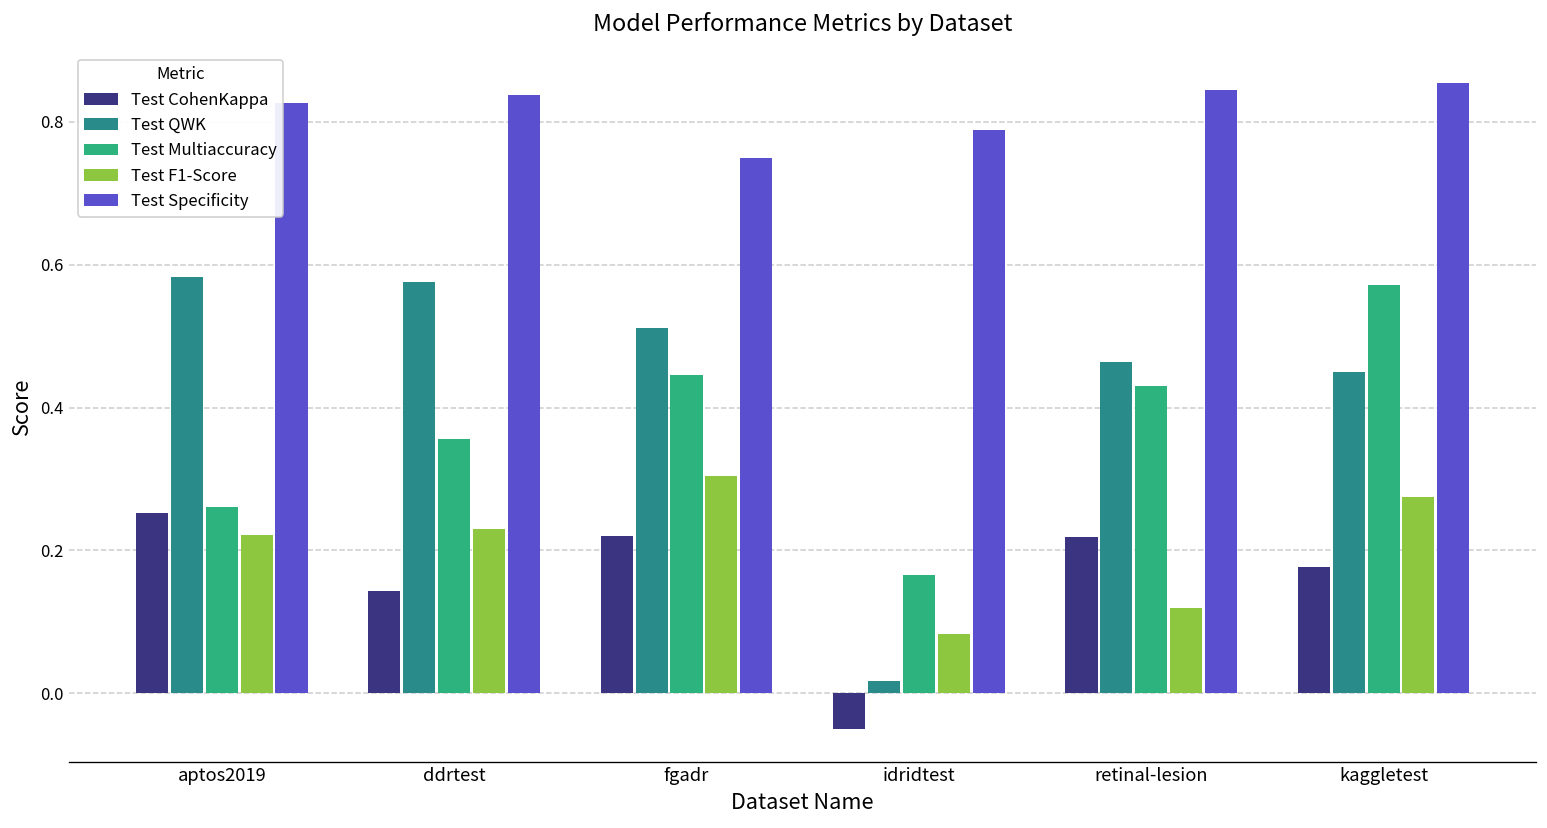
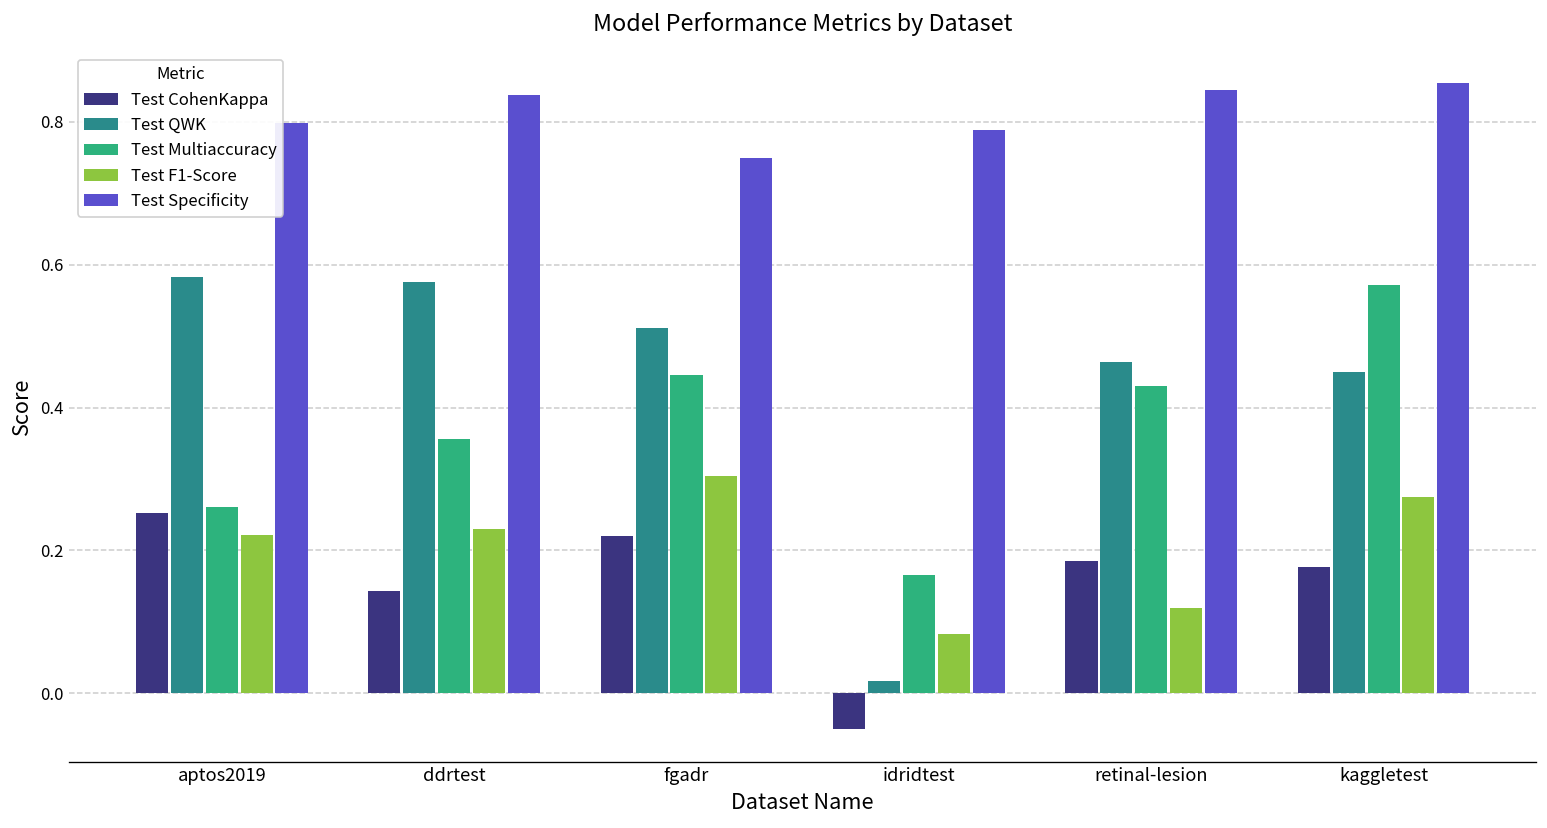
  {
    "Test CohenKappa": {
      "aptos2019": 0.25,
      "ddrtest": 0.14,
      "fgadr": 0.22,
      "idridtest": -0.05,
-     "retinal-lesion": 0.22,
+     "retinal-lesion": 0.19,
      "kaggletest": 0.18
    },
    "Test F1-Score": {
      "aptos2019": 0.22,
      "ddrtest": 0.23,
      "fgadr": 0.30,
      "idridtest": 0.08,
      "retinal-lesion": 0.12,
      "kaggletest": 0.28
    },
    "Test Specificity": {
-     "aptos2019": 0.83,
+     "aptos2019": 0.80,
      "ddrtest": 0.84,
      "fgadr": 0.75,
      "idridtest": 0.79,
      "retinal-lesion": 0.84,
      "kaggletest": 0.85
    }
  }
